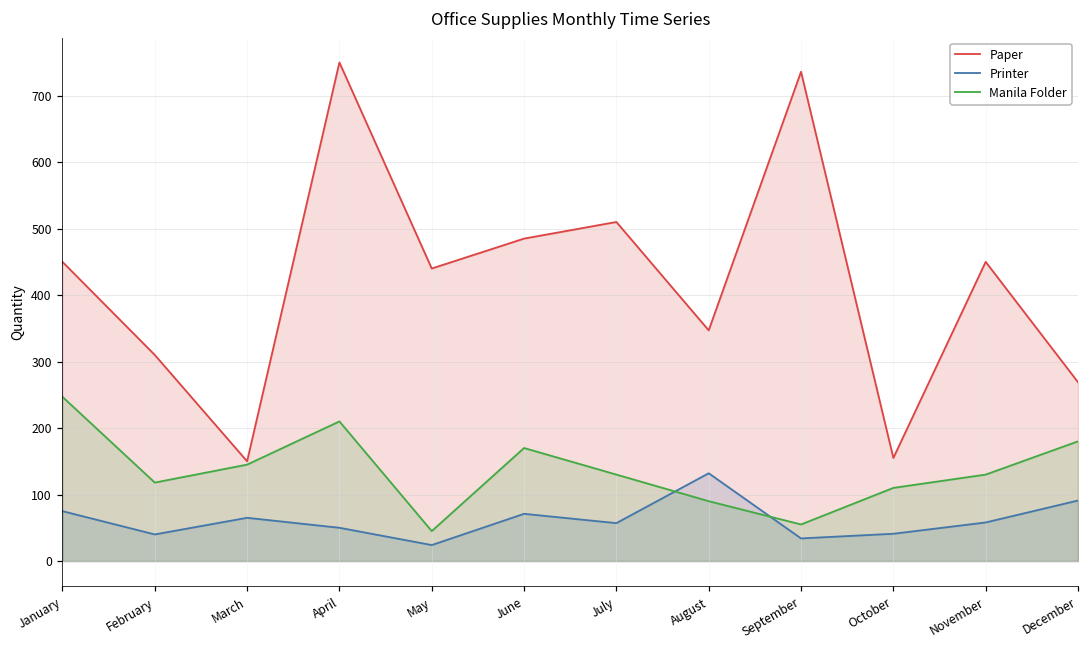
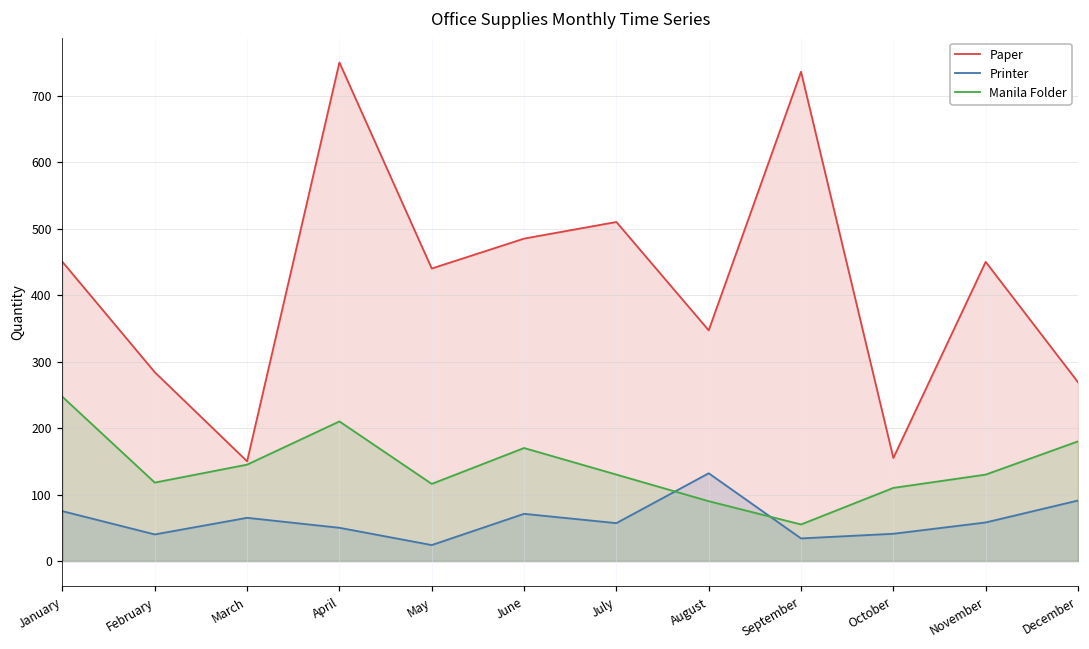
  {
    "Paper": {
      "January": 450,
-     "February": 310,
+     "February": 280,
      "March": 150,
      "April": 750,
      "May": 440,
      "June": 490,
      "July": 510,
      "August": 350,
      "September": 740,
      "October": 160,
      "November": 450,
      "December": 270
    },
    "Printer": {
      "January": 80,
      "February": 40,
      "March": 70,
      "April": 50,
      "May": 20,
      "June": 70,
      "July": 60,
      "August": 130,
      "September": 30,
      "October": 40,
      "November": 60,
      "December": 90
    },
    "Manila Folder": {
      "January": 250,
      "February": 120,
      "March": 150,
      "April": 210,
-     "May": 50,
+     "May": 120,
      "June": 170,
      "July": 130,
      "August": 90,
      "September": 60,
      "October": 110,
      "November": 130,
      "December": 180
    }
  }
